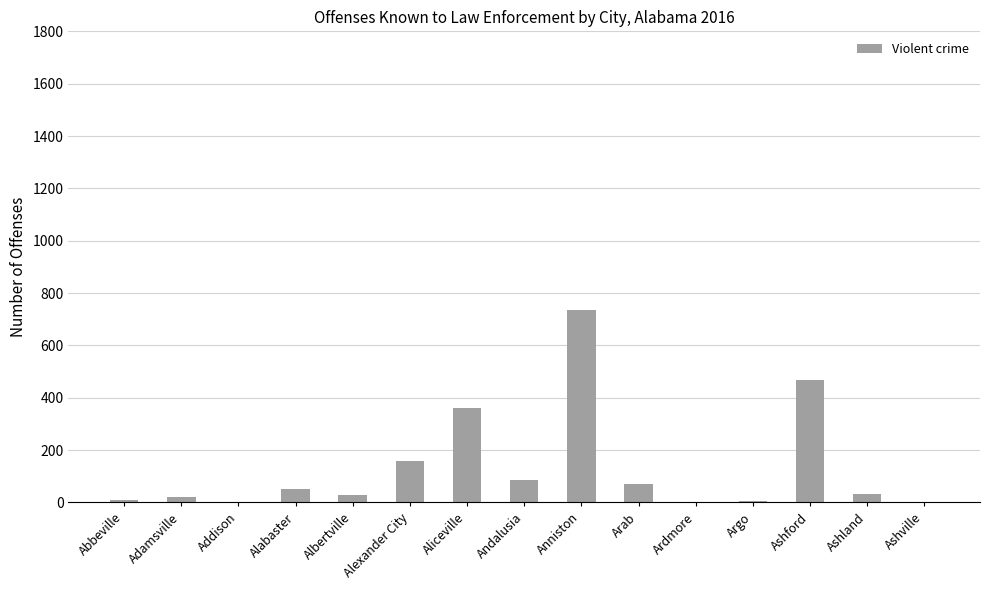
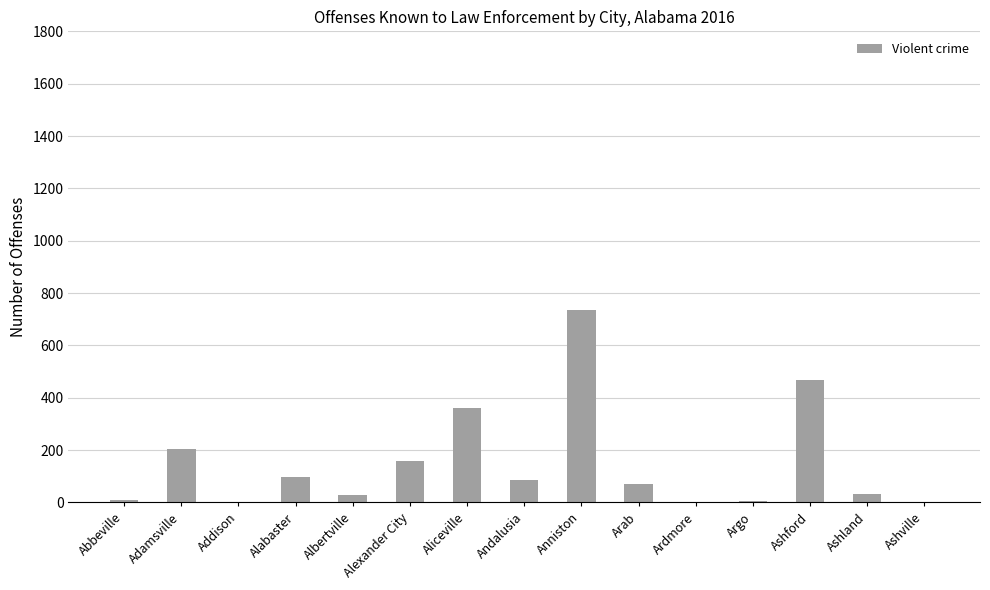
  {
    "Abbeville": 10,
-   "Adamsville": 20,
-   "Alabaster": 50,
+   "Adamsville": 210,
+   "Alabaster": 100,
    "Albertville": 30,
    "Alexander City": 160,
    "Aliceville": 360,
    "Andalusia": 80,
    "Anniston": 740,
    "Arab": 70,
    "Ashford": 470,
    "Ashland": 30
  }
